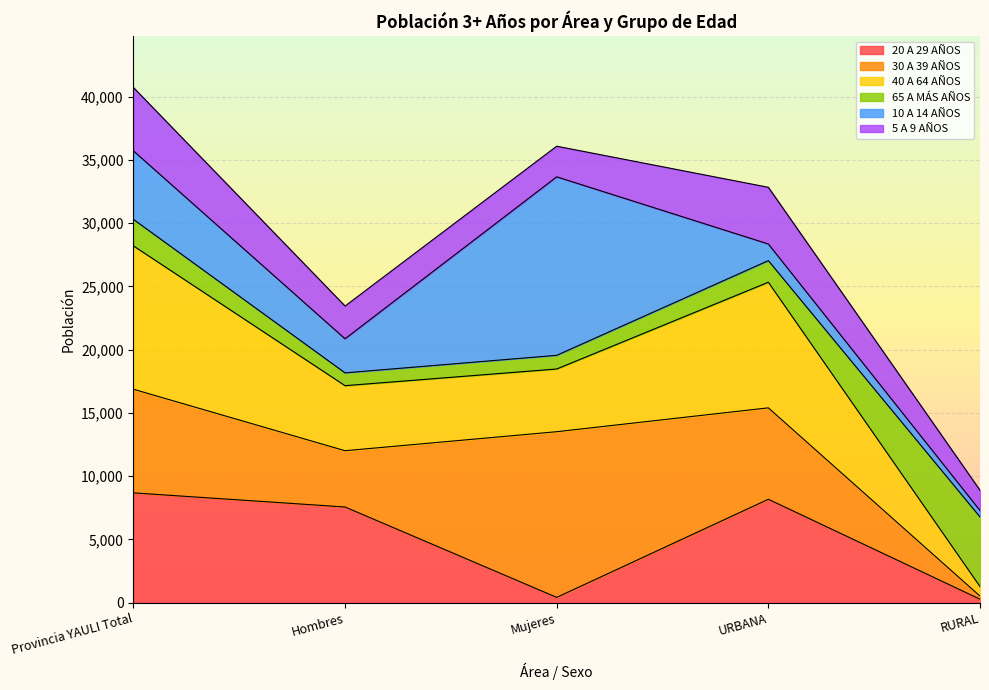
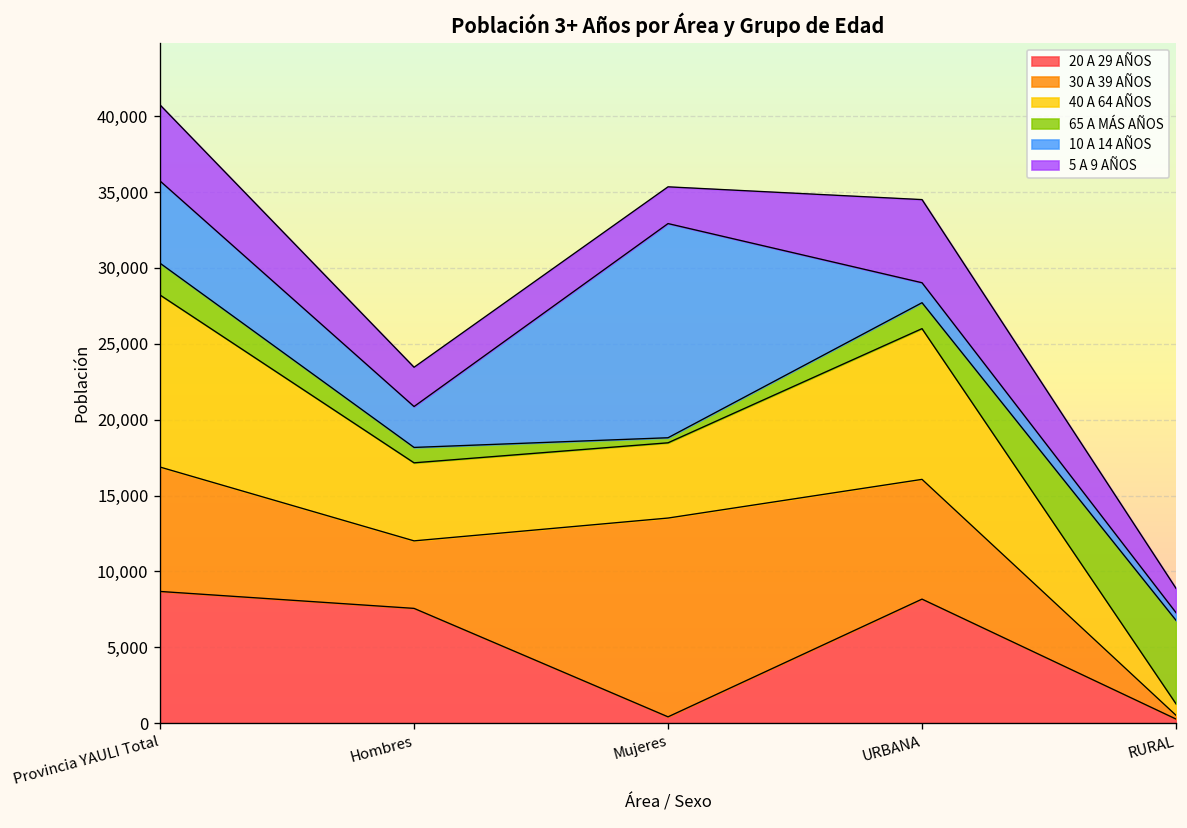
  {
    "20 A 29 AÑOS": {
      "Provincia YAULI Total": "8,700",
      "Hombres": "7,600",
      "Mujeres": "400",
      "URBANA": "8,200",
      "RURAL": "300"
    },
    "30 A 39 AÑOS": {
      "Provincia YAULI Total": "8,200",
      "Hombres": "4,500",
      "Mujeres": "13,100",
-     "URBANA": "7,200",
+     "URBANA": "7,900",
      "RURAL": "200"
    },
    "40 A 64 AÑOS": {
      "Provincia YAULI Total": "11,300",
      "Hombres": "5,100",
      "Mujeres": "5,000",
      "URBANA": "9,900",
      "RURAL": "800"
    },
    "65 A MÁS AÑOS": {
      "Provincia YAULI Total": "2,100",
      "Hombres": "1,000",
-     "Mujeres": "1,100",
+     "Mujeres": "300",
      "URBANA": "1,700",
      "RURAL": "5,500"
    },
    "10 A 14 AÑOS": {
      "Provincia YAULI Total": "5,400",
      "Hombres": "2,700",
      "Mujeres": "14,100",
      "URBANA": "1,300",
      "RURAL": "500"
    },
    "5 A 9 AÑOS": {
      "Provincia YAULI Total": "5,000",
      "Hombres": "2,600",
      "Mujeres": "2,400",
-     "URBANA": "4,500",
+     "URBANA": "5,500",
      "RURAL": "1,600"
    }
  }
